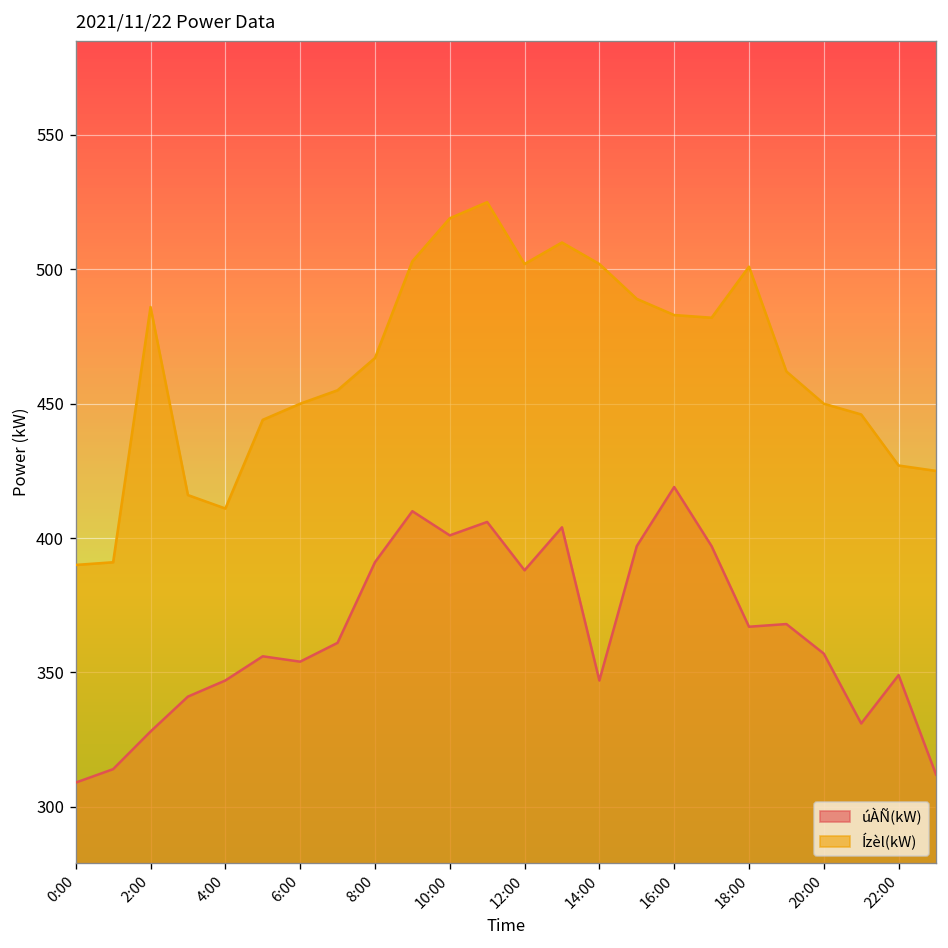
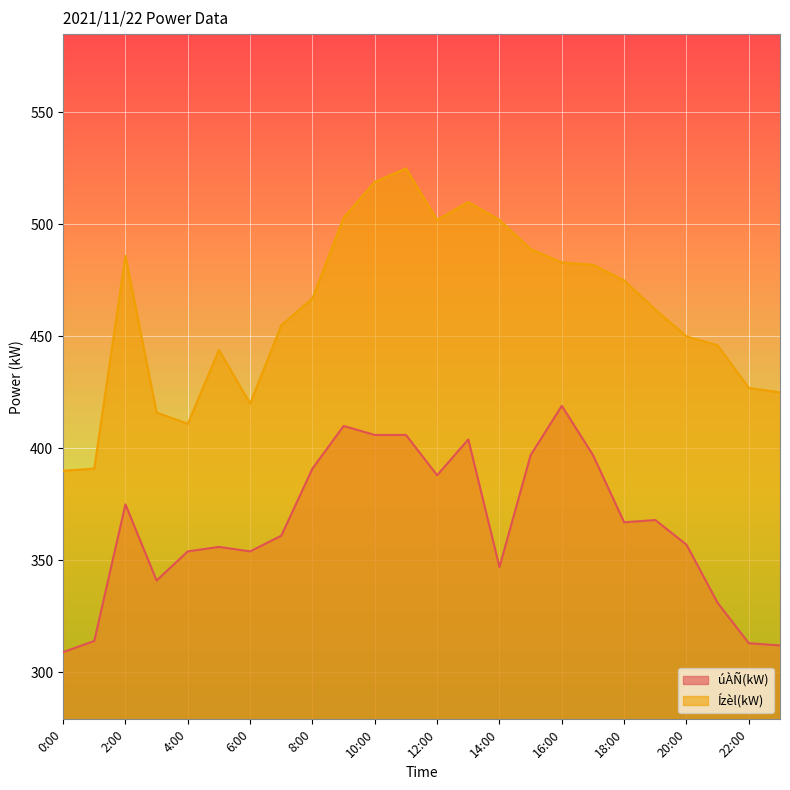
  {
    "úÀÑ(kW)": {
      "0:00": 309,
-     "2:00": 328,
-     "4:00": 347,
+     "2:00": 375,
+     "4:00": 354,
      "6:00": 354,
      "8:00": 391,
-     "10:00": 401,
+     "10:00": 406,
      "12:00": 388,
      "14:00": 347,
      "16:00": 419,
      "18:00": 367,
      "20:00": 357,
-     "22:00": 349
+     "22:00": 313
    },
    "Ízèl(kW)": {
      "0:00": 390,
      "2:00": 486,
      "4:00": 411,
-     "6:00": 450,
+     "6:00": 420,
      "8:00": 467,
      "10:00": 519,
      "12:00": 502,
      "14:00": 502,
      "16:00": 483,
-     "18:00": 501,
+     "18:00": 475,
      "20:00": 450,
      "22:00": 427
    }
  }
